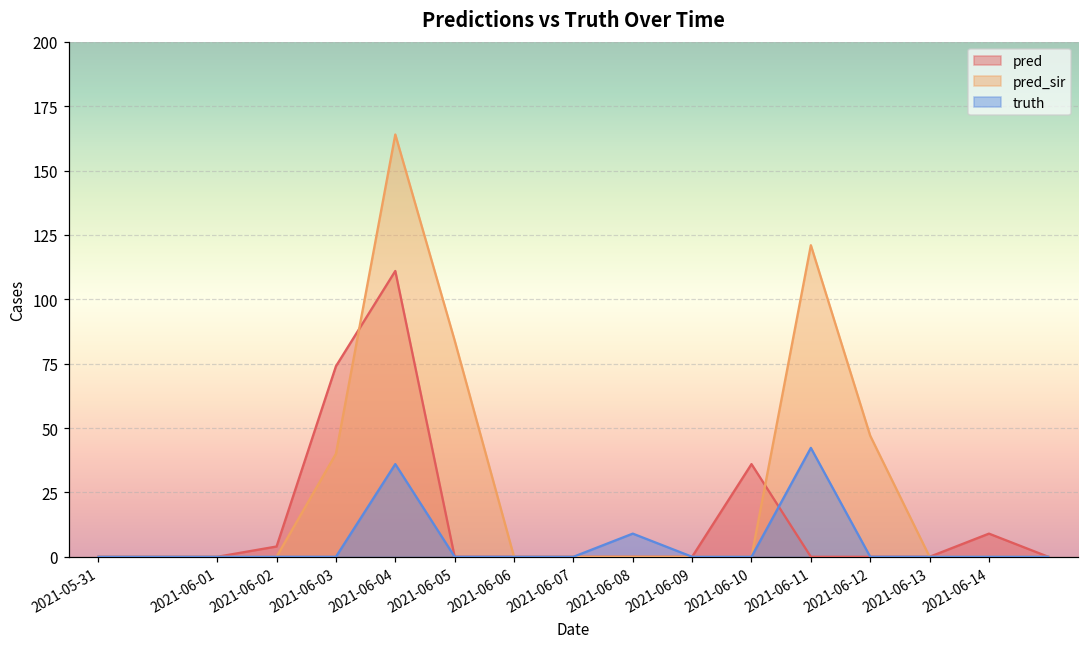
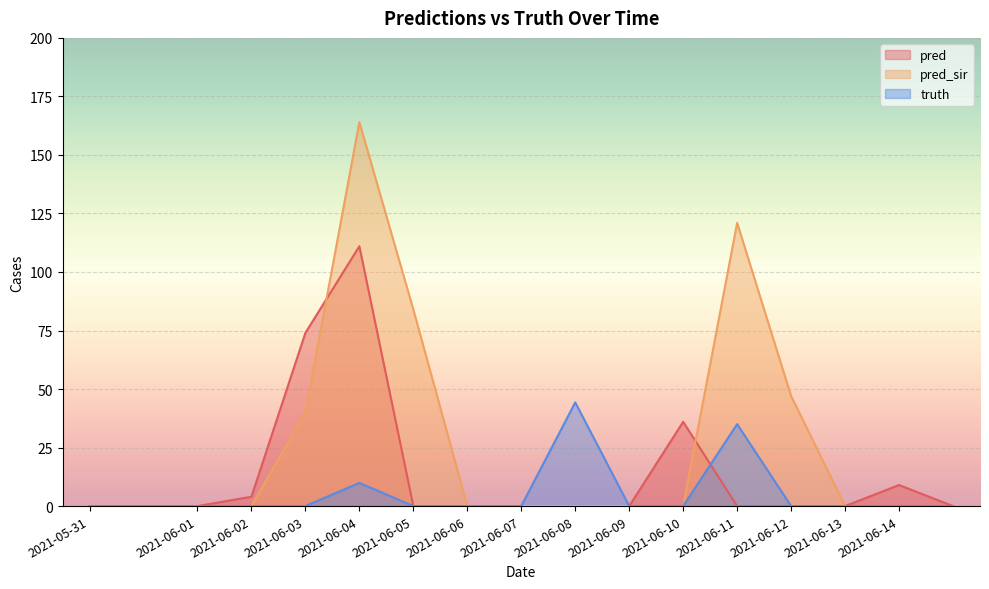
  {
    "truth": {
      "2021-06-03": 0,
-     "2021-06-04": 36,
-     "2021-06-08": 9,
-     "2021-06-11": 42
+     "2021-06-04": 10,
+     "2021-06-08": 44,
+     "2021-06-11": 35
    }
  }
